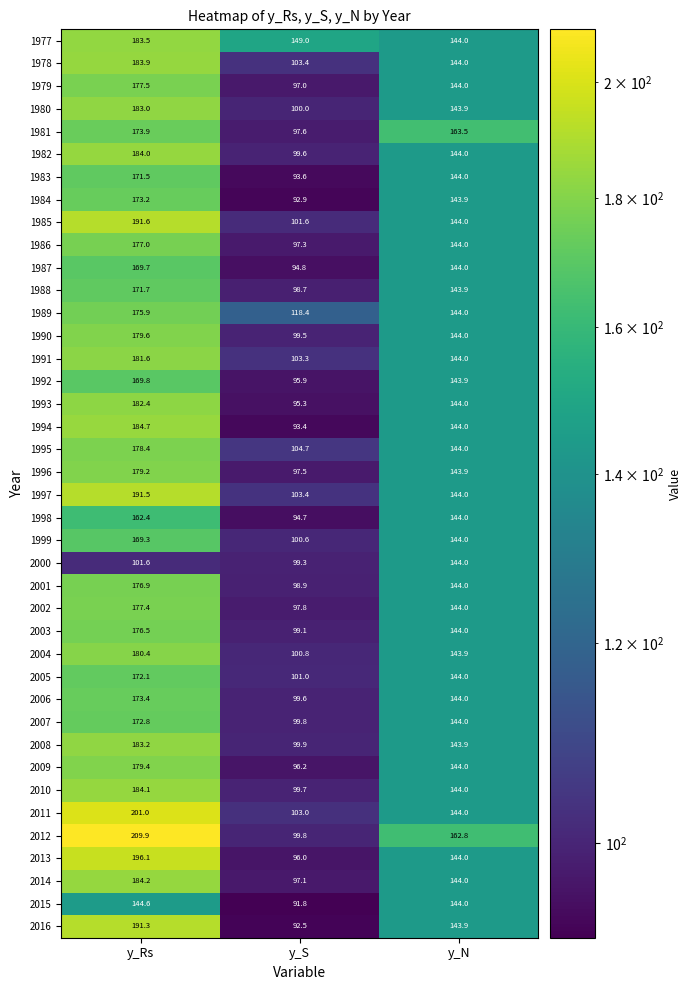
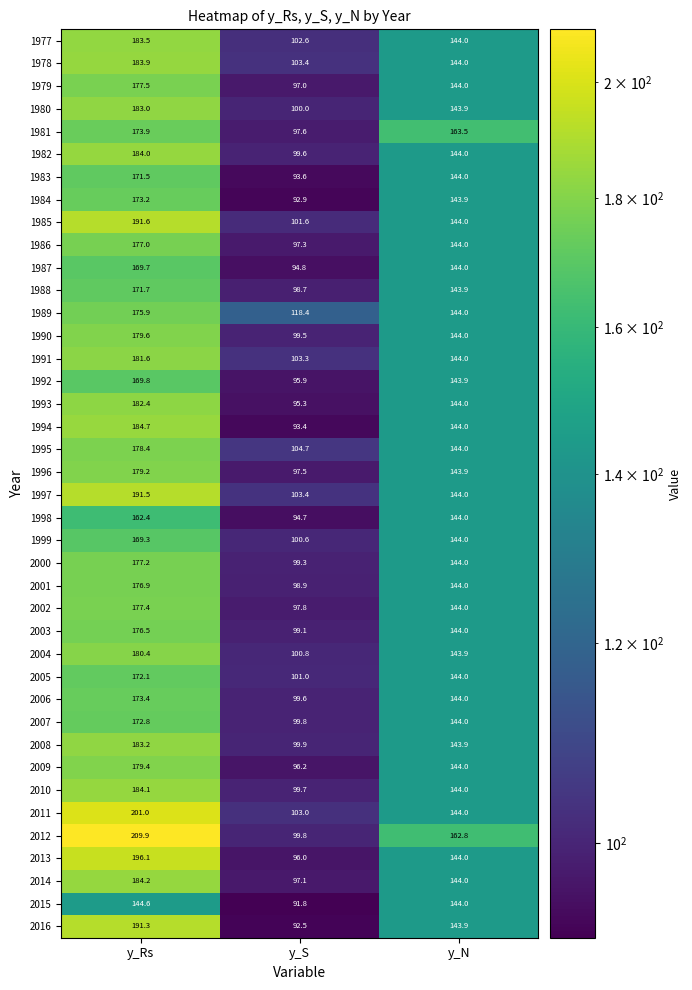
  {
    "1977": {
      "y_Rs": 183.5,
-     "y_S": 149.0,
+     "y_S": 102.6,
      "y_N": 144.0
    },
    "1978": {
      "y_Rs": 183.9,
      "y_S": 103.4,
      "y_N": 144.0
    },
    "1979": {
      "y_Rs": 177.5,
      "y_S": 97.0,
      "y_N": 144.0
    },
    "1980": {
      "y_Rs": 183.0,
      "y_S": 100.0,
      "y_N": 143.9
    },
    "1981": {
      "y_Rs": 173.9,
      "y_S": 97.6,
      "y_N": 163.5
    },
    "1982": {
      "y_Rs": 184.0,
      "y_S": 99.6,
      "y_N": 144.0
    },
    "1983": {
      "y_Rs": 171.5,
      "y_S": 93.6,
      "y_N": 144.0
    },
    "1984": {
      "y_Rs": 173.2,
      "y_S": 92.9,
      "y_N": 143.9
    },
    "1985": {
      "y_Rs": 191.6,
      "y_S": 101.6,
      "y_N": 144.0
    },
    "1986": {
      "y_Rs": 177.0,
      "y_S": 97.3,
      "y_N": 144.0
    },
    "1987": {
      "y_Rs": 169.7,
      "y_S": 94.8,
      "y_N": 144.0
    },
    "1988": {
      "y_Rs": 171.7,
      "y_S": 98.7,
      "y_N": 143.9
    },
    "1989": {
      "y_Rs": 175.9,
      "y_S": 118.4,
      "y_N": 144.0
    },
    "1990": {
      "y_Rs": 179.6,
      "y_S": 99.5,
      "y_N": 144.0
    },
    "1991": {
      "y_Rs": 181.6,
      "y_S": 103.3,
      "y_N": 144.0
    },
    "1992": {
      "y_Rs": 169.8,
      "y_S": 95.9,
      "y_N": 143.9
    },
    "1993": {
      "y_Rs": 182.4,
      "y_S": 95.3,
      "y_N": 144.0
    },
    "1994": {
      "y_Rs": 184.7,
      "y_S": 93.4,
      "y_N": 144.0
    },
    "1995": {
      "y_Rs": 178.4,
      "y_S": 104.7,
      "y_N": 144.0
    },
    "1996": {
      "y_Rs": 179.2,
      "y_S": 97.5,
      "y_N": 143.9
    },
    "1997": {
      "y_Rs": 191.5,
      "y_S": 103.4,
      "y_N": 144.0
    },
    "1998": {
      "y_Rs": 162.4,
      "y_S": 94.7,
      "y_N": 144.0
    },
    "1999": {
      "y_Rs": 169.3,
      "y_S": 100.6,
      "y_N": 144.0
    },
    "2000": {
-     "y_Rs": 101.6,
+     "y_Rs": 177.2,
      "y_S": 99.3,
      "y_N": 144.0
    },
    "2001": {
      "y_Rs": 176.9,
      "y_S": 98.9,
      "y_N": 144.0
    },
    "2002": {
      "y_Rs": 177.4,
      "y_S": 97.8,
      "y_N": 144.0
    },
    "2003": {
      "y_Rs": 176.5,
      "y_S": 99.1,
      "y_N": 144.0
    },
    "2004": {
      "y_Rs": 180.4,
      "y_S": 100.8,
      "y_N": 143.9
    },
    "2005": {
      "y_Rs": 172.1,
      "y_S": 101.0,
      "y_N": 144.0
    },
    "2006": {
      "y_Rs": 173.4,
      "y_S": 99.6,
      "y_N": 144.0
    },
    "2007": {
      "y_Rs": 172.8,
      "y_S": 99.8,
      "y_N": 144.0
    },
    "2008": {
      "y_Rs": 183.2,
      "y_S": 99.9,
      "y_N": 143.9
    },
    "2009": {
      "y_Rs": 179.4,
      "y_S": 96.2,
      "y_N": 144.0
    },
    "2010": {
      "y_Rs": 184.1,
      "y_S": 99.7,
      "y_N": 144.0
    },
    "2011": {
      "y_Rs": 201.0,
      "y_S": 103.0,
      "y_N": 144.0
    },
    "2012": {
      "y_Rs": 209.9,
      "y_S": 99.8,
      "y_N": 162.8
    },
    "2013": {
      "y_Rs": 196.1,
      "y_S": 96.0,
      "y_N": 144.0
    },
    "2014": {
      "y_Rs": 184.2,
      "y_S": 97.1,
      "y_N": 144.0
    },
    "2015": {
      "y_Rs": 144.6,
      "y_S": 91.8,
      "y_N": 144.0
    },
    "2016": {
      "y_Rs": 191.3,
      "y_S": 92.5,
      "y_N": 143.9
    }
  }
